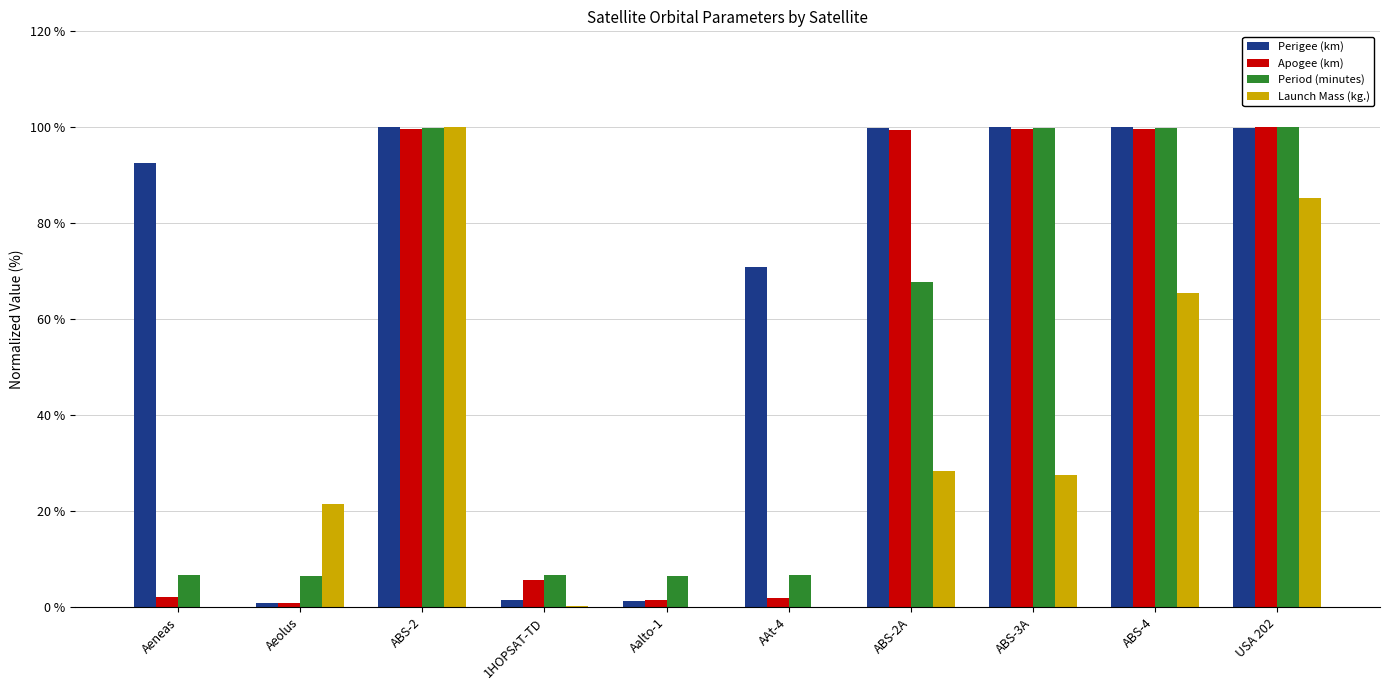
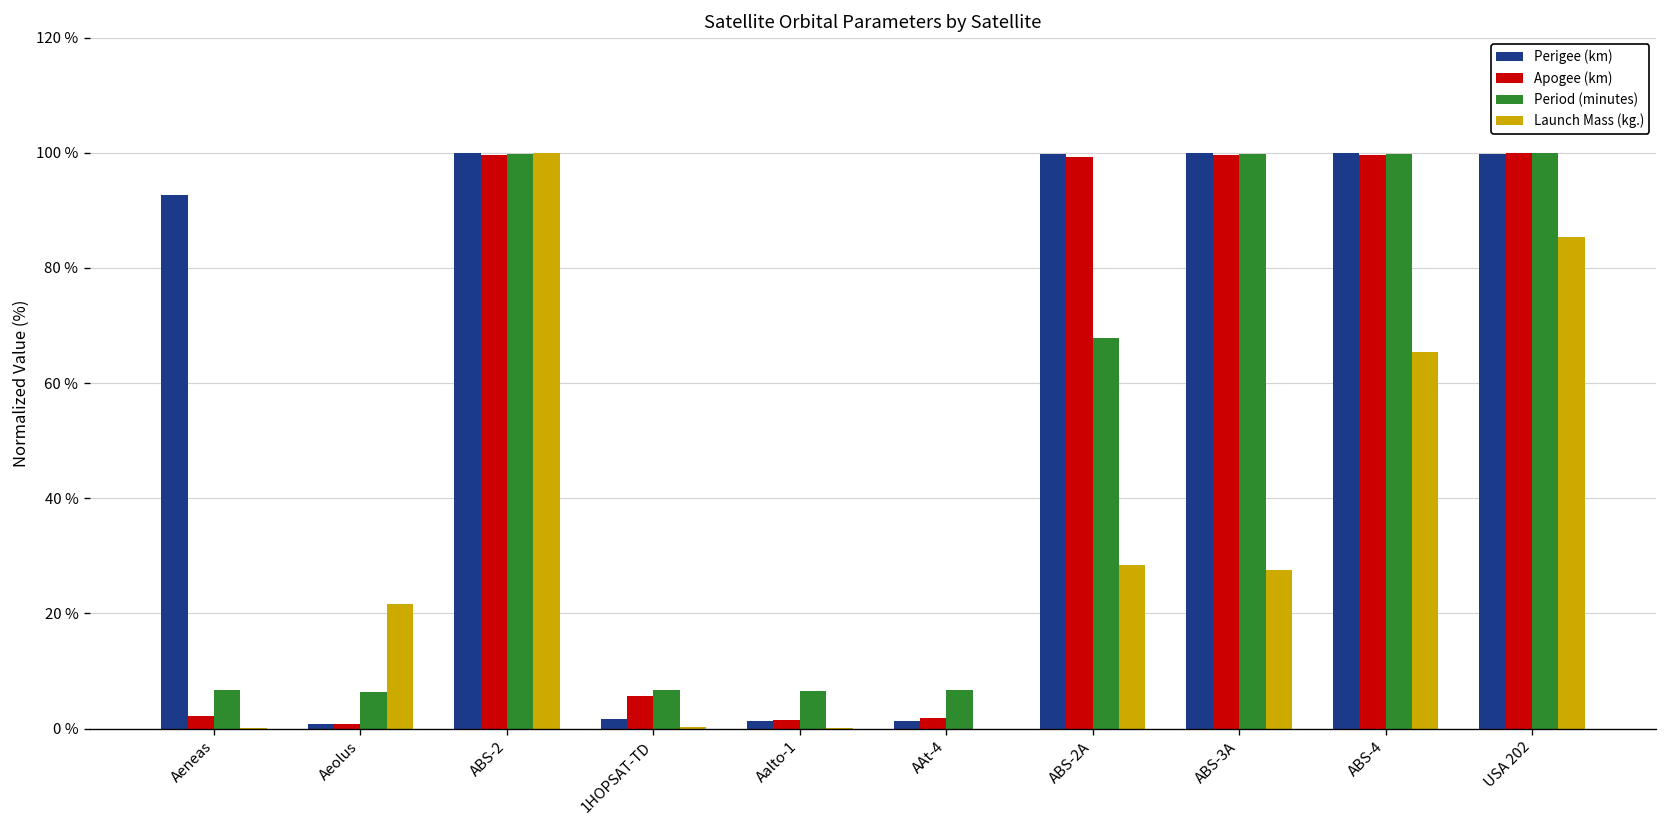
  {
    "Perigee (km)": {
      "Aeneas": "93 %",
      "Aeolus": "1 %",
      "ABS-2": "100 %",
      "1HOPSAT-TD": "2 %",
      "Aalto-1": "1 %",
-     "AAt-4": "71 %",
+     "AAt-4": "1 %",
      "ABS-2A": "100 %",
      "ABS-3A": "100 %",
      "ABS-4": "100 %",
      "USA 202": "100 %"
    },
    "Apogee (km)": {
      "Aeneas": "2 %",
      "Aeolus": "1 %",
      "ABS-2": "100 %",
      "1HOPSAT-TD": "6 %",
      "Aalto-1": "1 %",
      "AAt-4": "2 %",
      "ABS-2A": "99 %",
      "ABS-3A": "100 %",
      "ABS-4": "100 %",
      "USA 202": "100 %"
    },
    "Period (minutes)": {
      "Aeneas": "7 %",
      "Aeolus": "6 %",
      "ABS-2": "100 %",
      "1HOPSAT-TD": "7 %",
      "Aalto-1": "7 %",
      "AAt-4": "7 %",
      "ABS-2A": "68 %",
      "ABS-3A": "100 %",
      "ABS-4": "100 %",
      "USA 202": "100 %"
    },
    "Launch Mass (kg.)": {
      "Aeolus": "22 %",
      "ABS-2": "100 %",
      "ABS-2A": "28 %",
      "ABS-3A": "28 %",
      "ABS-4": "65 %",
      "USA 202": "85 %"
    }
  }
